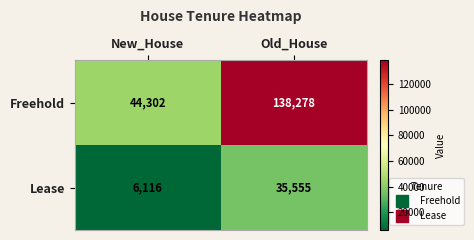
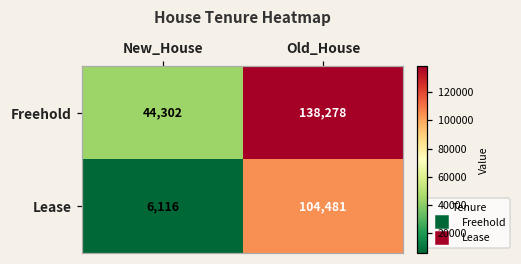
  {
    "Freehold": {
      "New_House": "44,302",
      "Old_House": "138,278"
    },
    "Lease": {
      "New_House": "6,116",
-     "Old_House": "35,555"
+     "Old_House": "104,481"
    }
  }
